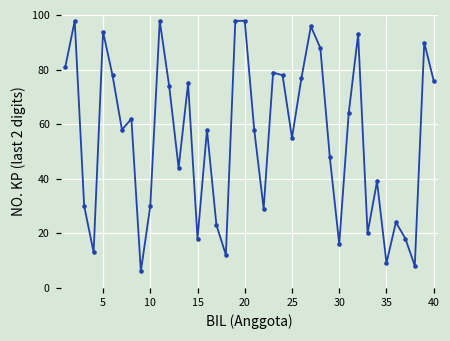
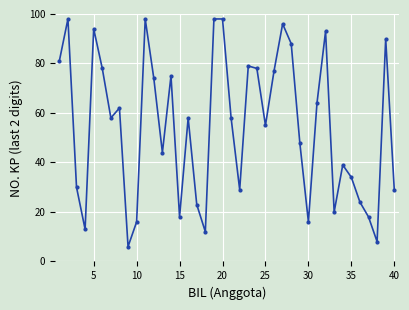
  {
    "5": 94,
-   "10": 30,
+   "10": 16,
    "15": 18,
    "20": 98,
    "25": 55,
    "30": 16,
-   "35": 9,
-   "40": 76
+   "35": 34,
+   "40": 29
  }
